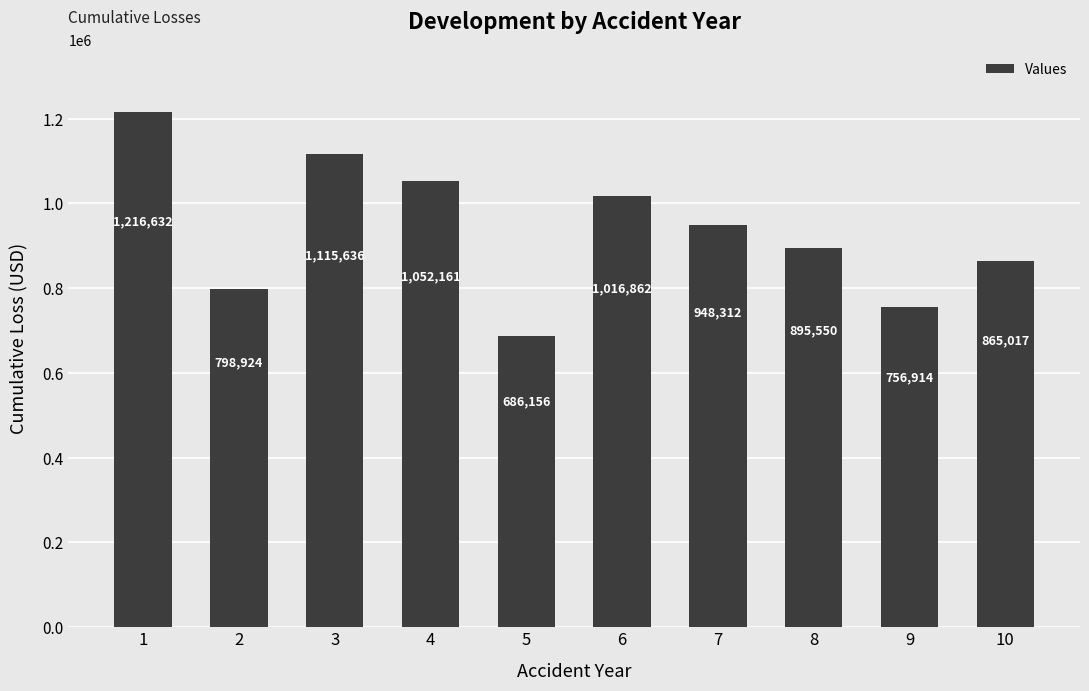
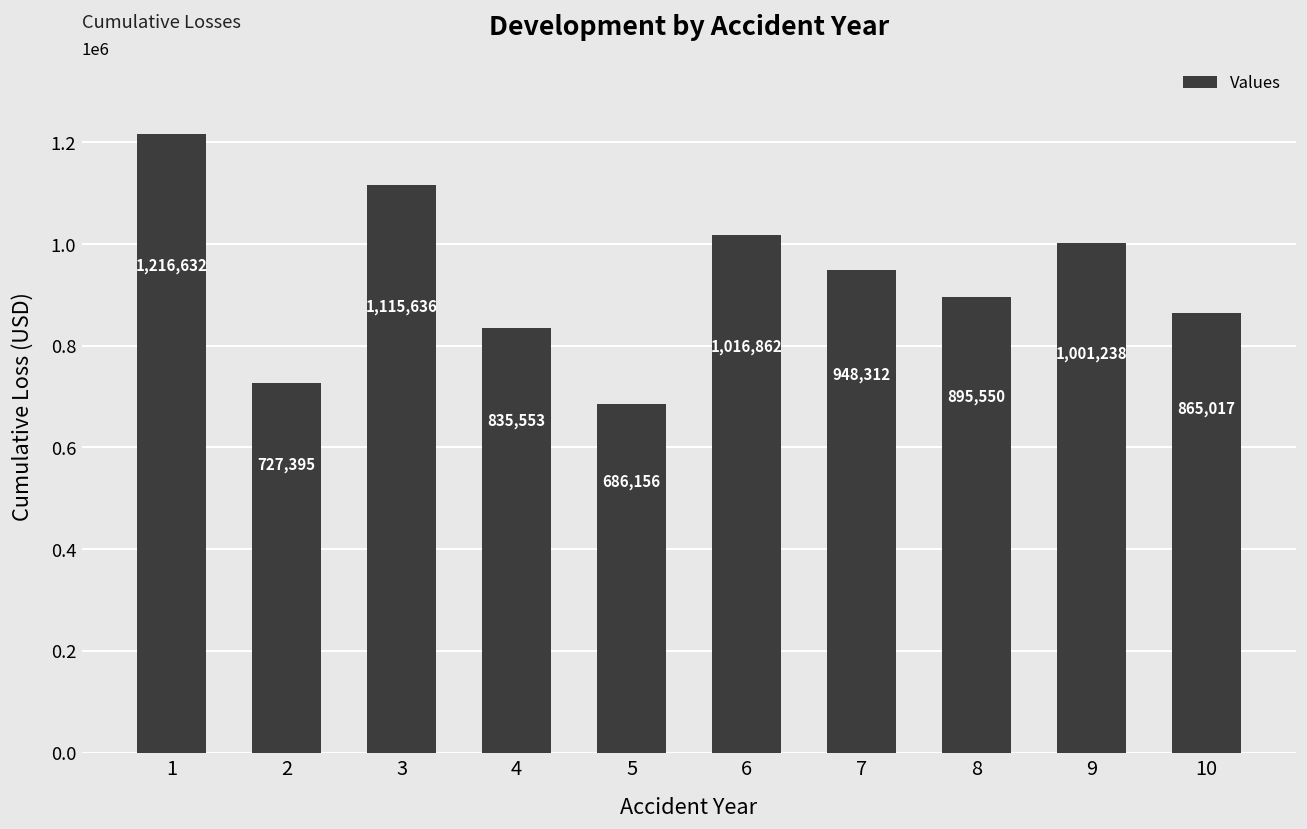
  {
    "1": "1,216,632",
-   "2": "798,924",
+   "2": "727,395",
    "3": "1,115,636",
-   "4": "1,052,161",
+   "4": "835,553",
    "5": "686,156",
    "6": "1,016,862",
    "7": "948,312",
    "8": "895,550",
-   "9": "756,914",
+   "9": "1,001,238",
    "10": "865,017"
  }
